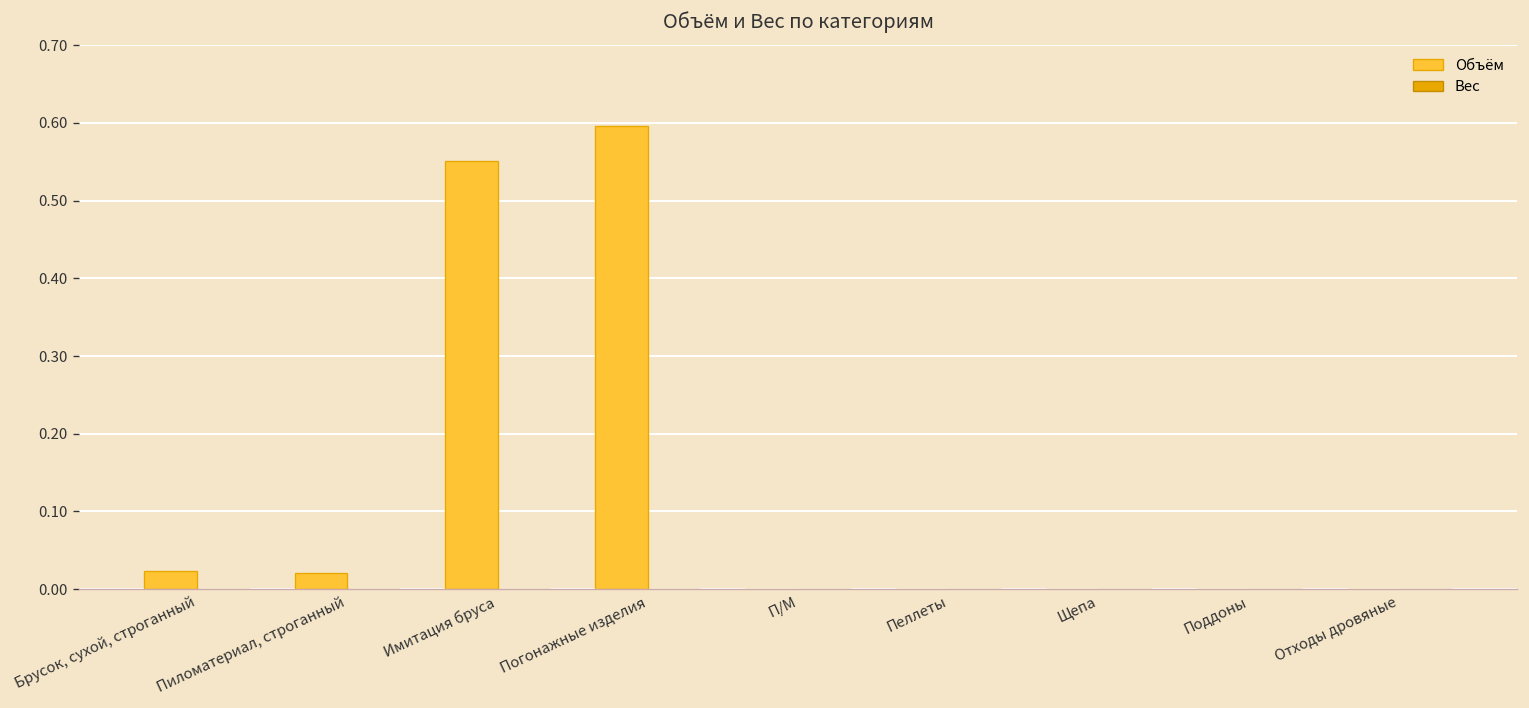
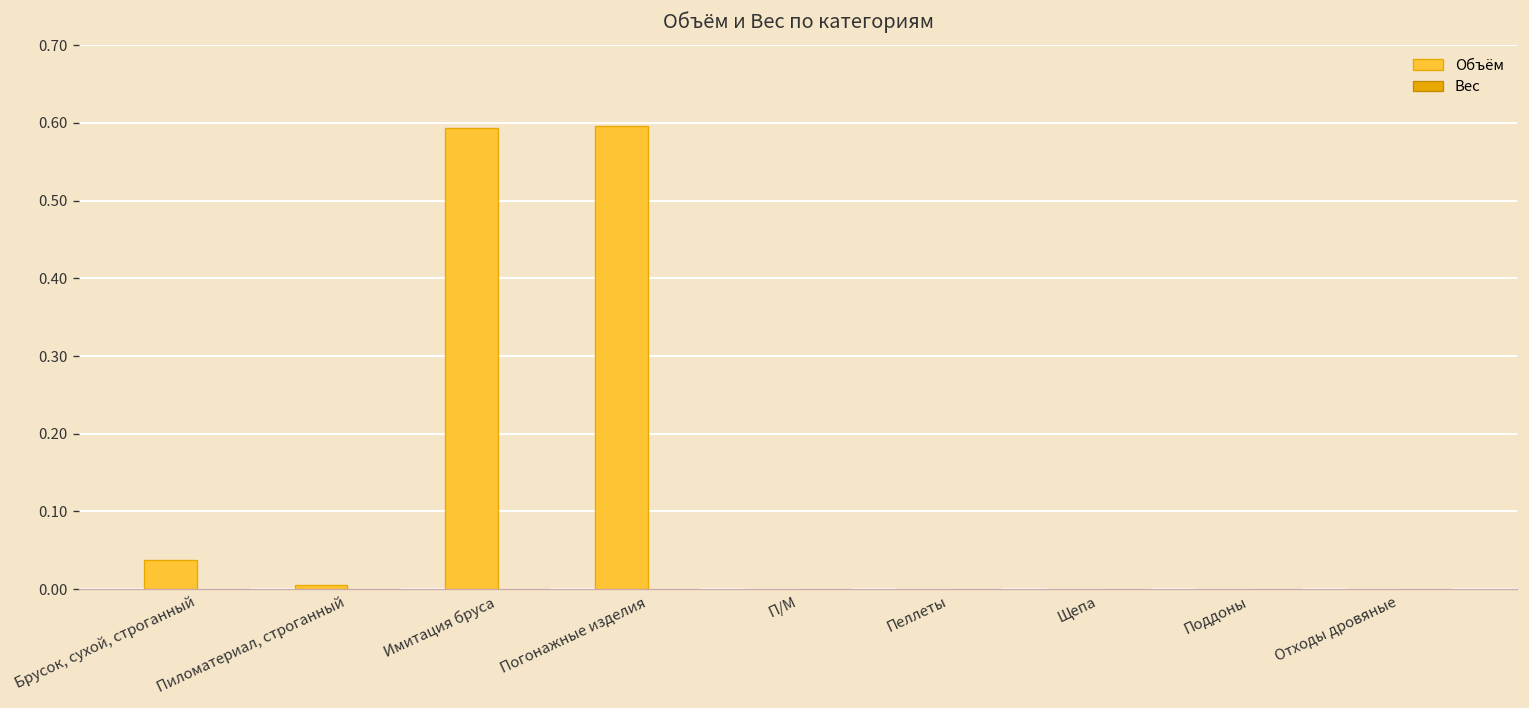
  {
    "Объём": {
-     "Брусок, сухой, строганный": 0.02,
-     "Пиломатериал, строганный": 0.02,
-     "Имитация бруса": 0.55,
+     "Брусок, сухой, строганный": 0.04,
+     "Пиломатериал, строганный": 0.01,
+     "Имитация бруса": 0.59,
      "Погонажные изделия": 0.60,
      "П/М": 0.00,
      "Пеллеты": 0.00,
      "Щепа": 0.00,
      "Поддоны": 0.00,
      "Отходы дровяные": 0.00
    },
    "Вес": {
      "Брусок, сухой, строганный": 0.00,
      "Пиломатериал, строганный": 0.00,
      "Имитация бруса": 0.00,
      "Погонажные изделия": 0.00,
      "П/М": 0.00,
      "Пеллеты": 0.00,
      "Щепа": 0.00,
      "Поддоны": 0.00,
      "Отходы дровяные": 0.00
    }
  }
